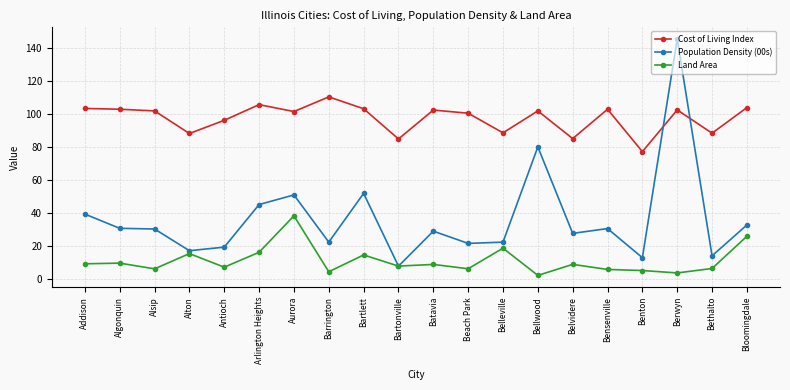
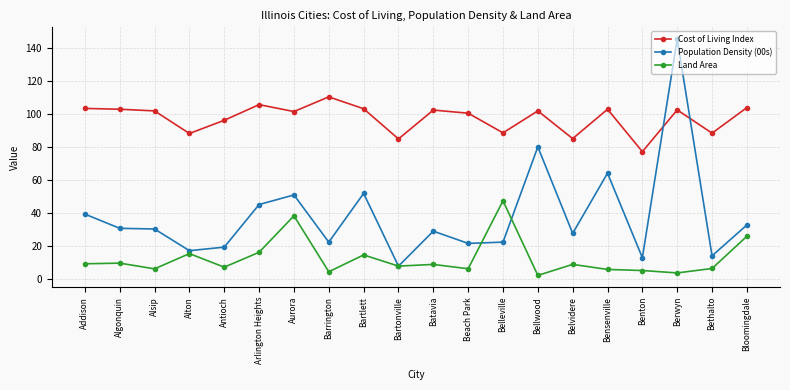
  {
    "Cost of Living Index": {
      "Addison": 104,
      "Algonquin": 103,
      "Alsip": 102,
      "Alton": 88,
      "Antioch": 96,
      "Arlington Heights": 106,
      "Aurora": 102,
      "Barrington": 111,
      "Bartlett": 103,
      "Bartonville": 85,
      "Batavia": 103,
      "Beach Park": 101,
      "Belleville": 89,
      "Bellwood": 102,
      "Belvidere": 85,
      "Bensenville": 103,
      "Benton": 77,
      "Berwyn": 103,
      "Bethalto": 89,
      "Bloomingdale": 104
    },
    "Population Density (00s)": {
      "Addison": 40,
      "Algonquin": 31,
      "Alsip": 31,
      "Alton": 17,
      "Antioch": 20,
      "Arlington Heights": 45,
      "Aurora": 51,
      "Barrington": 23,
      "Bartlett": 52,
      "Batavia": 29,
      "Beach Park": 22,
      "Belleville": 23,
      "Bellwood": 80,
      "Belvidere": 28,
-     "Bensenville": 31,
+     "Bensenville": 64,
      "Benton": 13,
      "Bethalto": 14,
      "Bloomingdale": 33
    },
    "Land Area": {
      "Addison": 9,
      "Algonquin": 10,
      "Alsip": 6,
      "Alton": 16,
      "Antioch": 7,
      "Arlington Heights": 16,
      "Aurora": 39,
      "Barrington": 5,
      "Bartlett": 15,
      "Batavia": 9,
      "Beach Park": 6,
-     "Belleville": 19,
+     "Belleville": 48,
      "Bellwood": 2,
      "Belvidere": 9,
      "Bensenville": 6,
      "Benton": 5,
      "Berwyn": 4,
      "Bethalto": 7,
      "Bloomingdale": 26
    }
  }
